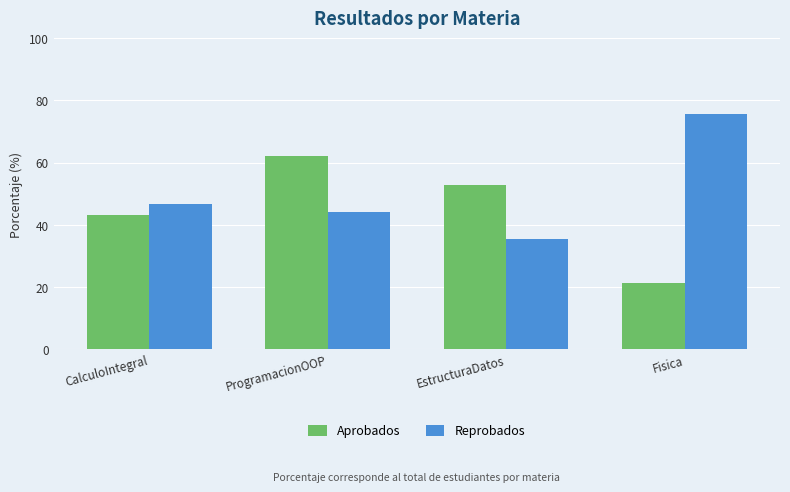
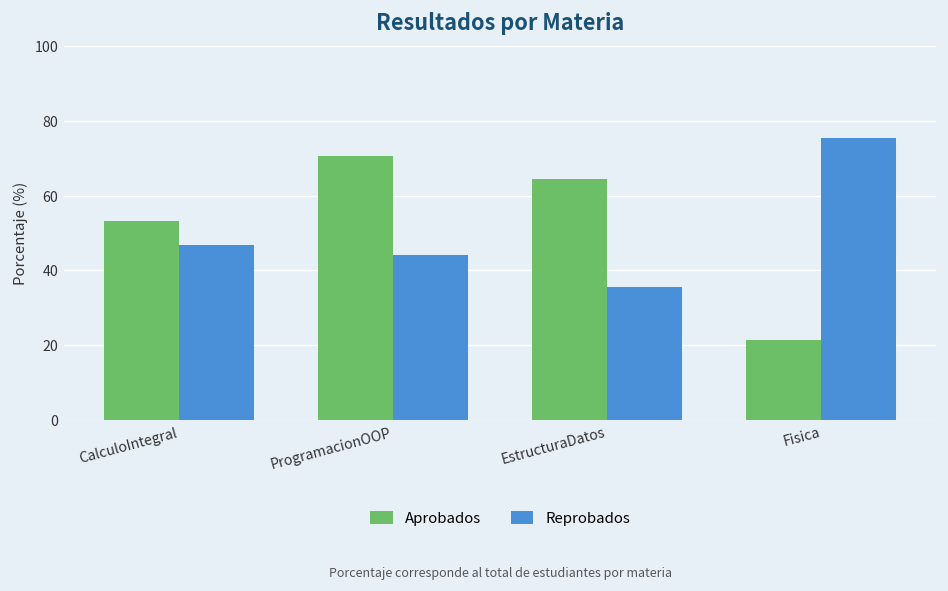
  {
    "Aprobados": {
-     "CalculoIntegral": 43,
-     "ProgramacionOOP": 62,
-     "EstructuraDatos": 53,
+     "CalculoIntegral": 53,
+     "ProgramacionOOP": 71,
+     "EstructuraDatos": 64,
      "Fisica": 21
    },
    "Reprobados": {
      "CalculoIntegral": 47,
      "ProgramacionOOP": 44,
      "EstructuraDatos": 36,
      "Fisica": 76
    }
  }
